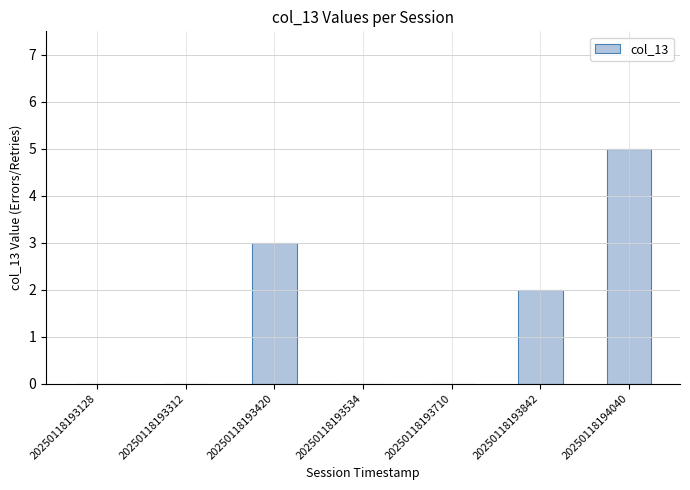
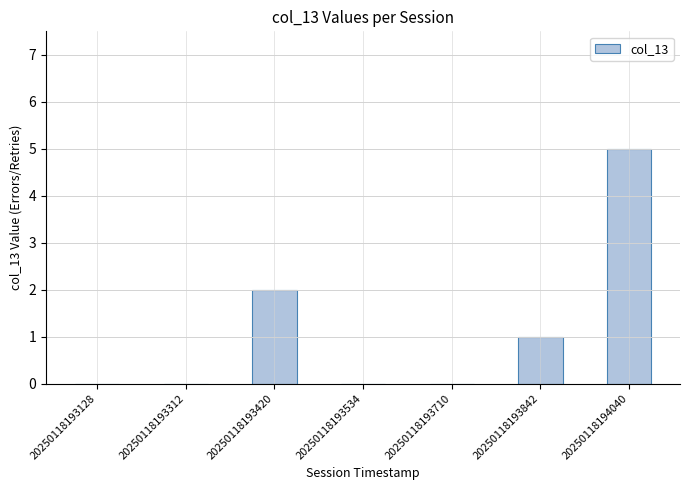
  {
    "20250118193128": 0,
    "20250118193312": 0,
-   "20250118193420": 3,
+   "20250118193420": 2,
    "20250118193534": 0,
    "20250118193710": 0,
-   "20250118193842": 2,
+   "20250118193842": 1,
    "20250118194040": 5
  }
